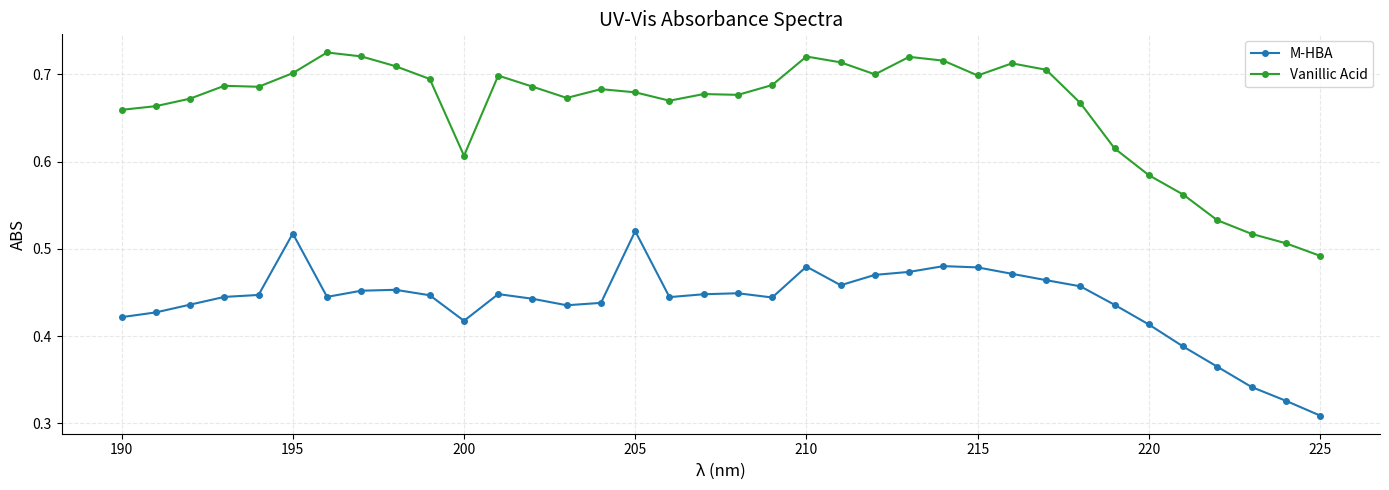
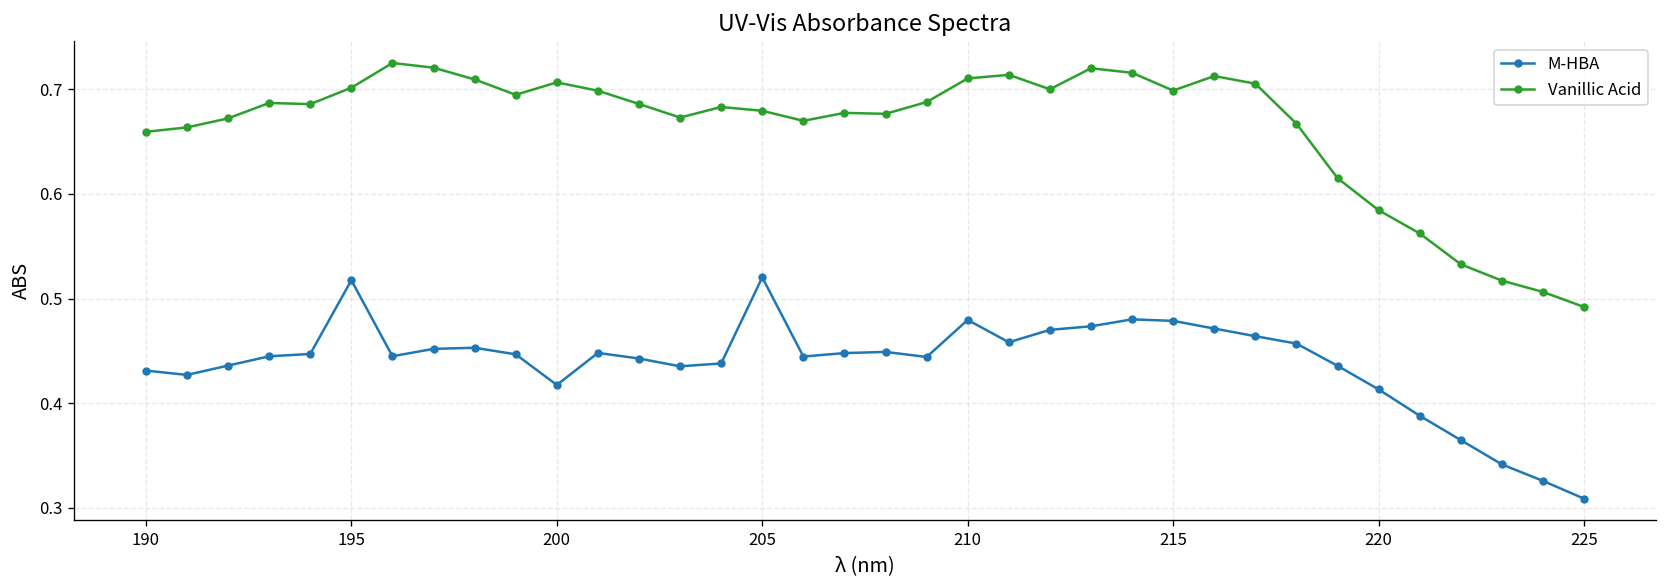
  {
    "M-HBA": {
-     "190": 0.42,
+     "190": 0.43,
      "195": 0.52,
      "200": 0.42,
      "205": 0.52,
      "210": 0.48,
      "215": 0.48,
      "220": 0.41,
      "225": 0.31
    },
    "Vanillic Acid": {
      "190": 0.66,
      "195": 0.70,
-     "200": 0.61,
+     "200": 0.71,
      "205": 0.68,
-     "210": 0.72,
+     "210": 0.71,
      "215": 0.70,
      "220": 0.58,
      "225": 0.49
    }
  }
